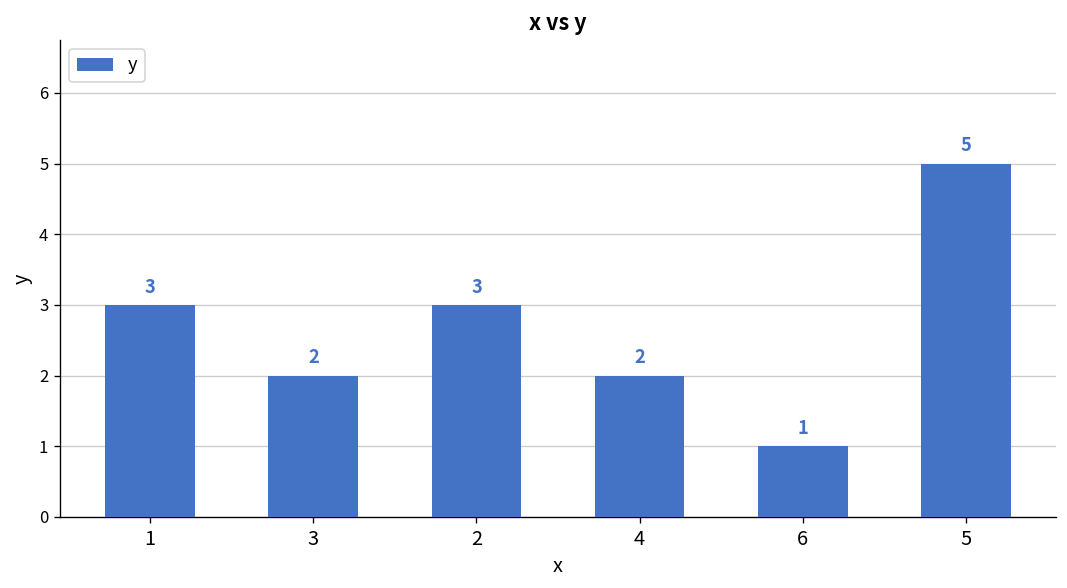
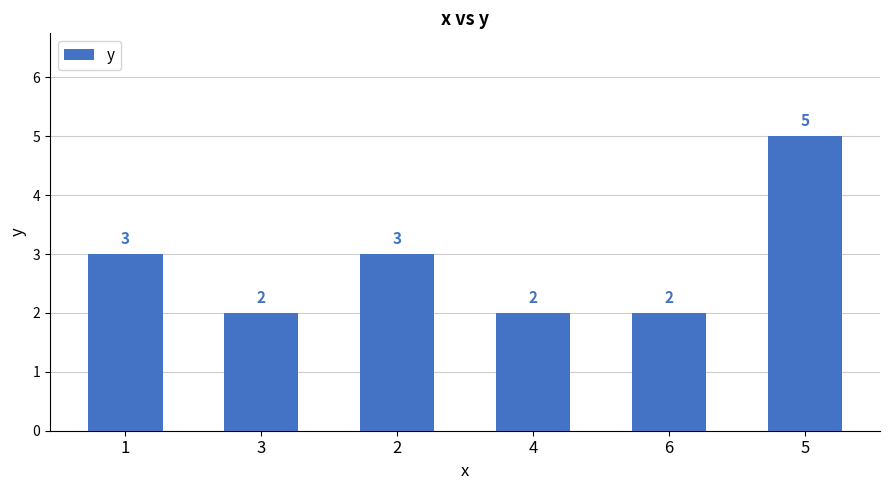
  {
    "1": 3,
    "3": 2,
    "2": 3,
    "4": 2,
-   "6": 1,
+   "6": 2,
    "5": 5
  }
